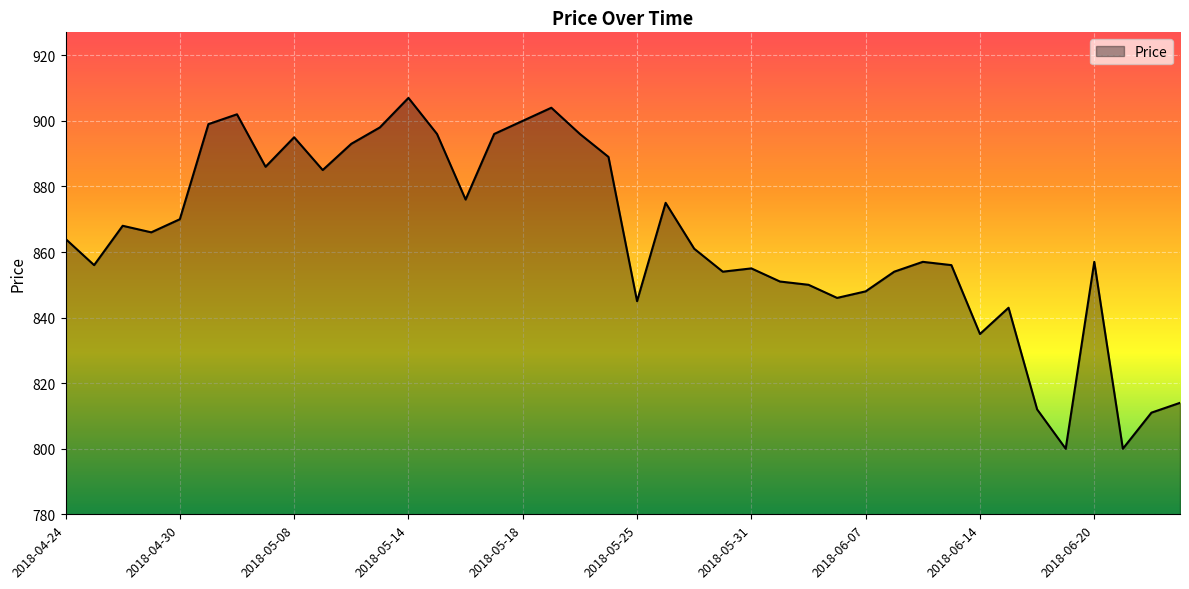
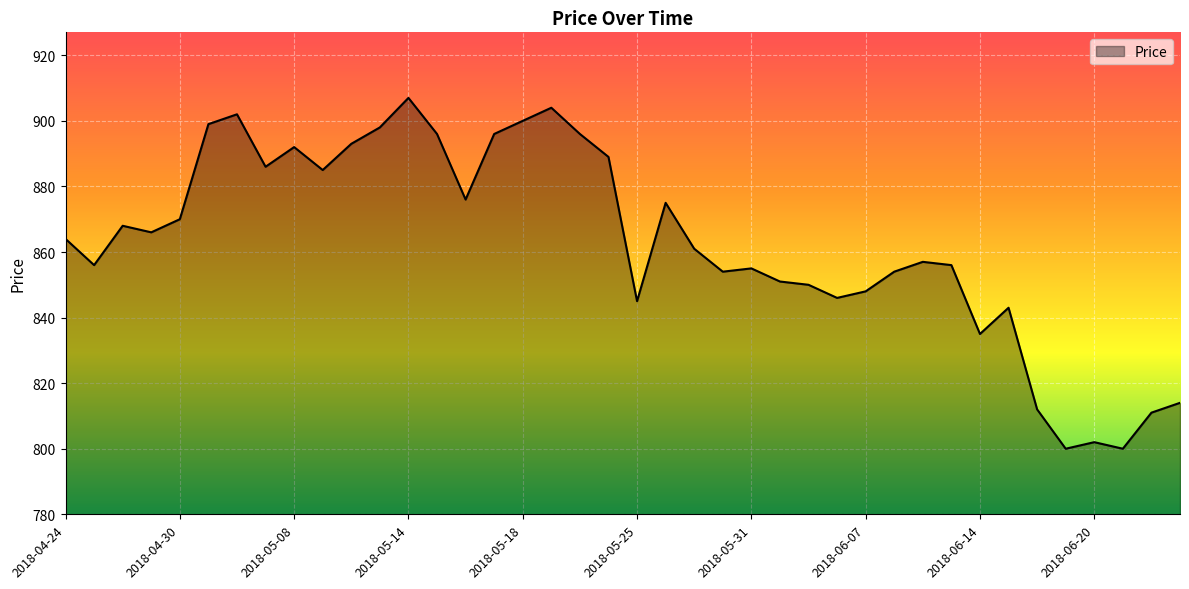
  {
    "2018-04-24": 864,
    "2018-04-30": 870,
-   "2018-05-08": 895,
+   "2018-05-08": 892,
    "2018-05-14": 907,
    "2018-05-18": 900,
    "2018-05-25": 845,
    "2018-05-31": 855,
    "2018-06-07": 848,
    "2018-06-14": 835,
-   "2018-06-20": 857
+   "2018-06-20": 802
  }
